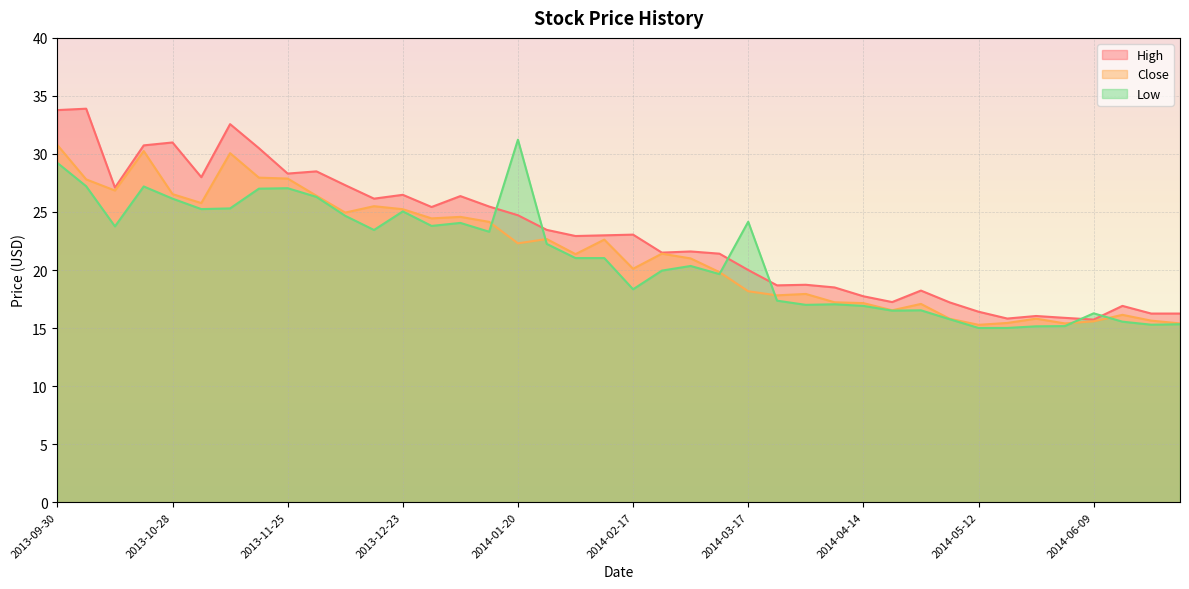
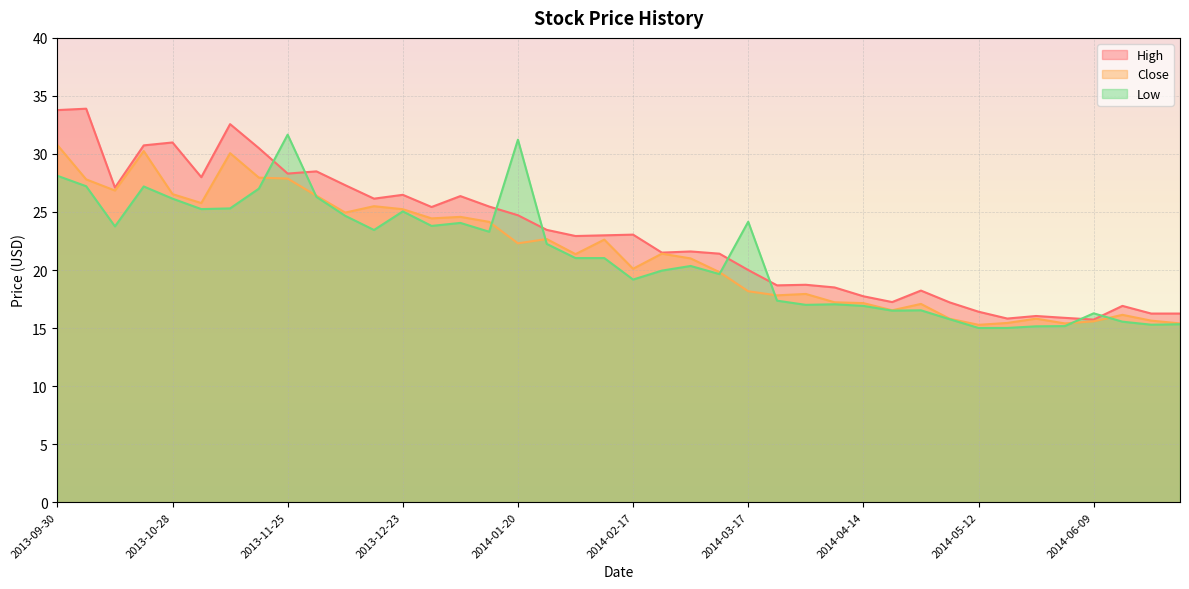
  {
    "Low": {
-     "2013-09-30": 29.2,
+     "2013-09-30": 28.1,
      "2013-10-28": 26.2,
-     "2013-11-25": 27.0,
+     "2013-11-25": 31.7,
      "2014-01-20": 31.2,
-     "2014-02-17": 18.3,
+     "2014-02-17": 19.2,
      "2014-03-17": 24.2,
      "2014-04-14": 16.9,
      "2014-05-12": 15.0,
      "2014-06-09": 16.3
    }
  }
